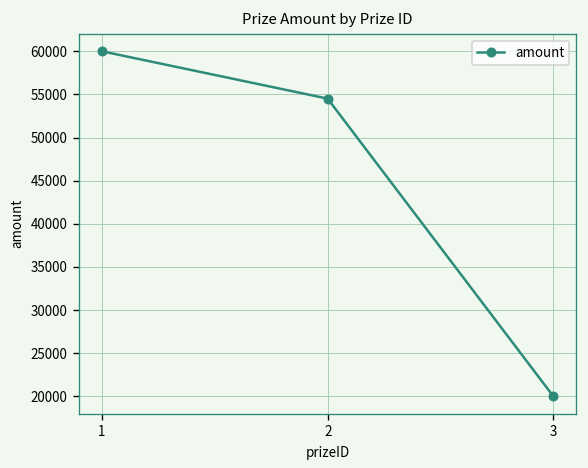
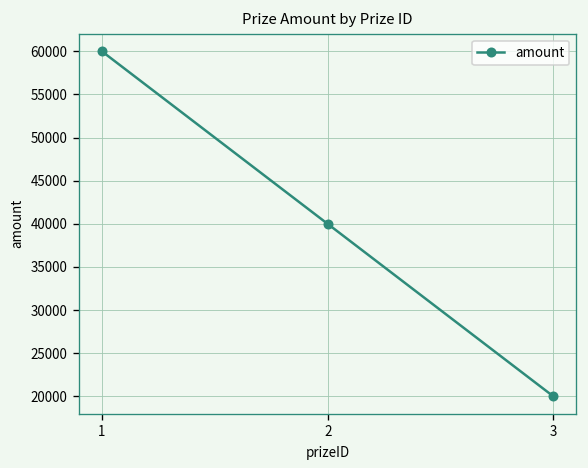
  {
    "1": 60000,
-   "2": 55000,
+   "2": 40000,
    "3": 20000
  }
